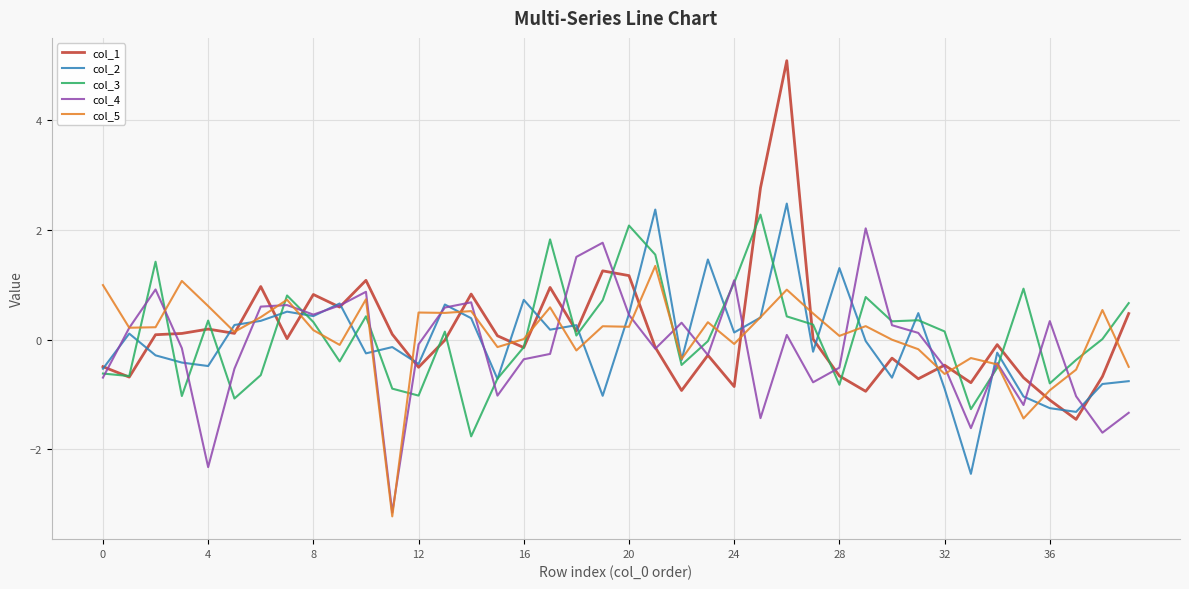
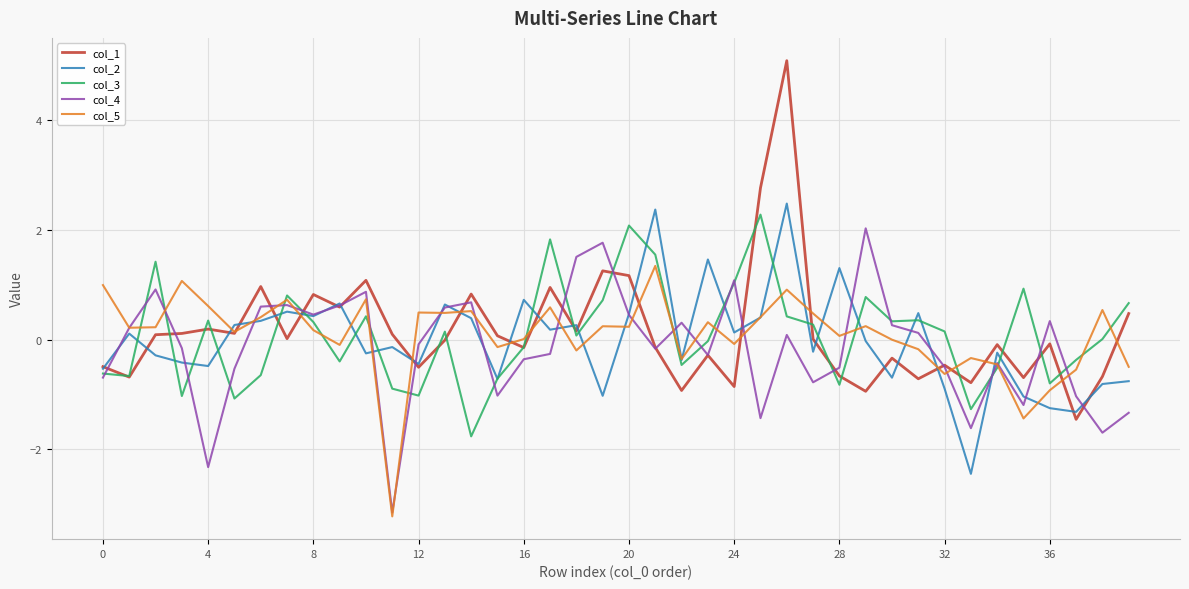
  {
    "col_1": {
      "4": 0.2,
      "8": 0.8,
      "12": -0.5,
      "20": 1.2,
      "24": -0.9,
      "28": -0.7,
-     "36": -1.1
+     "36": -0.1
    },
    "col_2": {
      "4": -0.5,
      "12": -0.4,
      "16": 0.7,
      "24": 0.1,
      "28": 1.3,
      "32": -0.9,
      "36": -1.3
    },
    "col_3": {
      "0": -0.6,
      "4": 0.3,
      "8": 0.3,
      "12": -1.0,
      "20": 2.1,
      "28": -0.8,
      "32": 0.1,
      "36": -0.8
    },
    "col_4": {
      "0": -0.7,
      "4": -2.3,
      "12": -0.1,
      "16": -0.4,
      "28": -0.5,
      "36": 0.3
    },
    "col_5": {
      "0": 1.0,
      "4": 0.6,
      "8": 0.2,
      "12": 0.5,
      "16": 0.0,
      "20": 0.2,
      "24": -0.1,
      "28": 0.1,
      "32": -0.6,
      "36": -0.9
    }
  }
